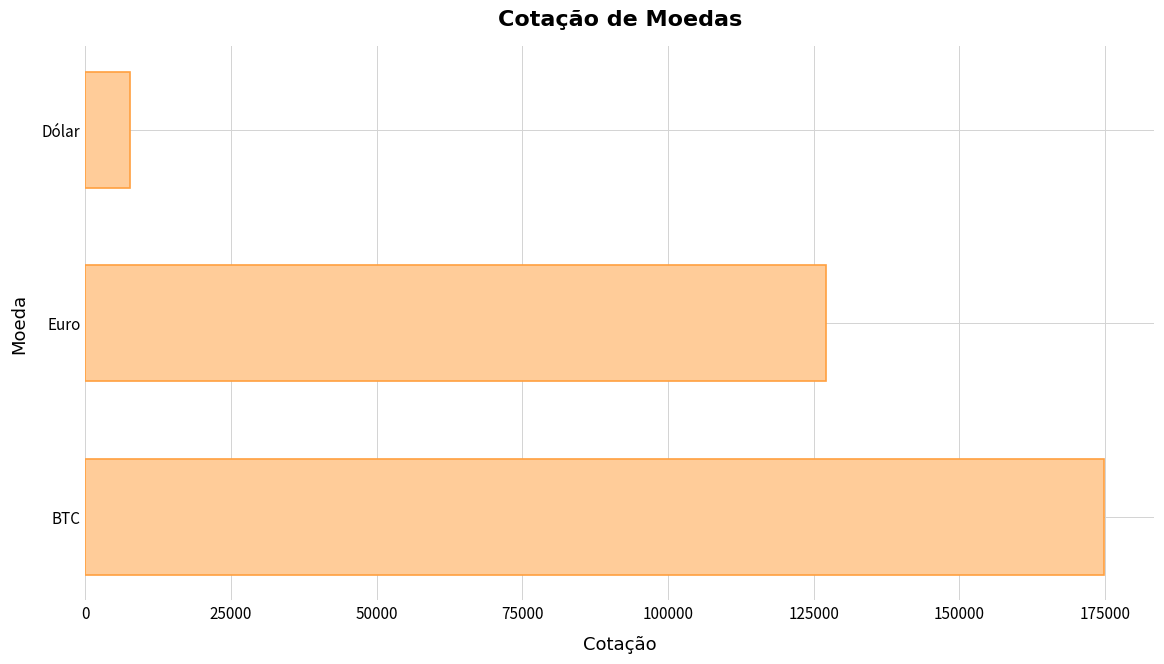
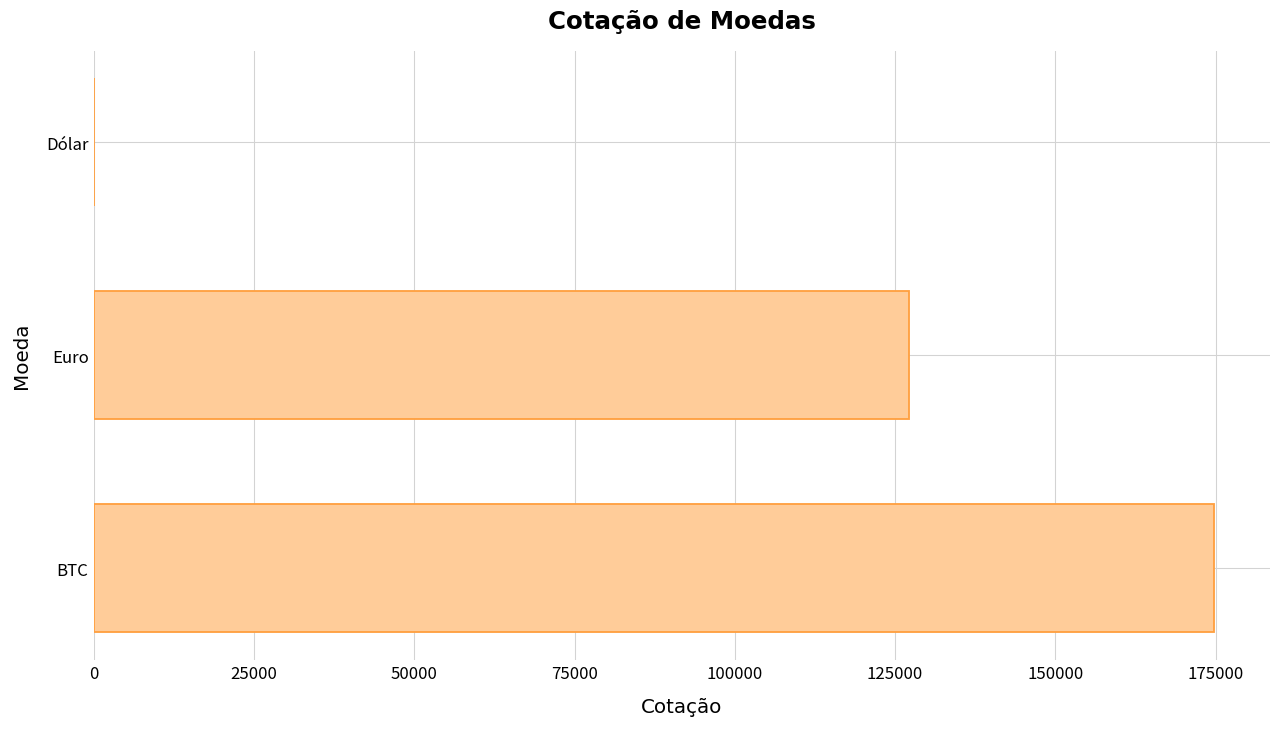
  {
-   "Dólar": 8000,
+   "Dólar": 0,
    "Euro": 127000,
    "BTC": 175000
  }
